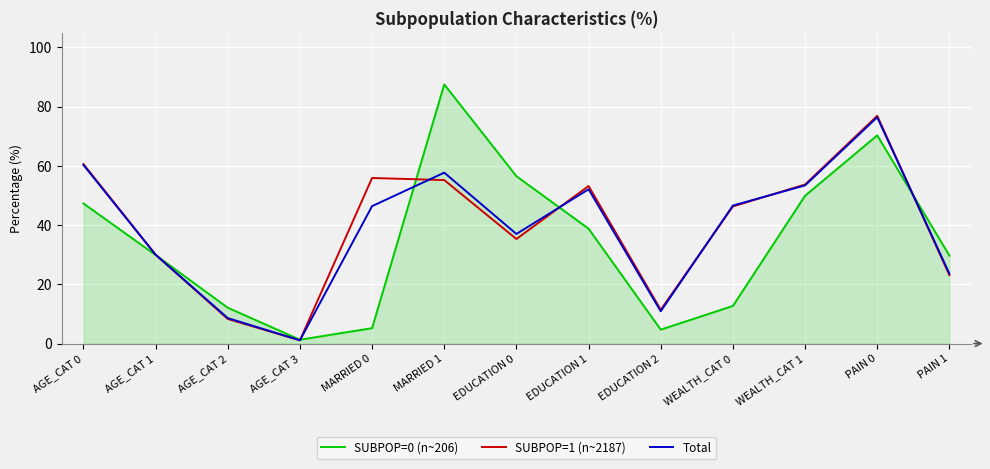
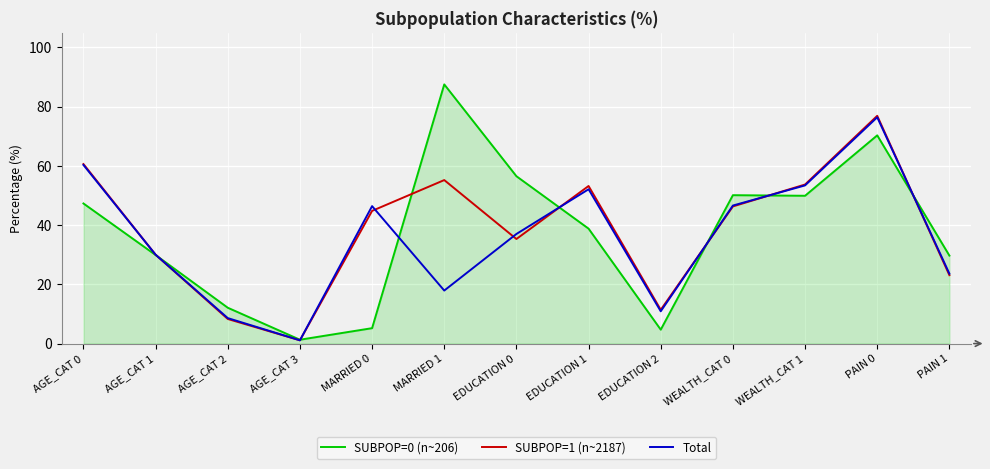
  {
    "SUBPOP=0 (n~206)": {
      "AGE_CAT 0": 47,
      "AGE_CAT 2": 12,
      "MARRIED 0": 5,
      "MARRIED 1": 88,
      "EDUCATION 0": 57,
      "EDUCATION 1": 39,
      "EDUCATION 2": 5,
-     "WEALTH_CAT 0": 13,
+     "WEALTH_CAT 0": 50,
      "WEALTH_CAT 1": 50,
      "PAIN 0": 70,
      "PAIN 1": 30
    },
    "SUBPOP=1 (n~2187)": {
-     "MARRIED 0": 56,
+     "MARRIED 0": 45,
      "MARRIED 1": 55,
      "EDUCATION 0": 35,
      "EDUCATION 1": 53
    },
    "Total": {
      "MARRIED 0": 46,
-     "MARRIED 1": 58,
+     "MARRIED 1": 18,
      "EDUCATION 0": 37,
      "EDUCATION 1": 52
    }
  }
